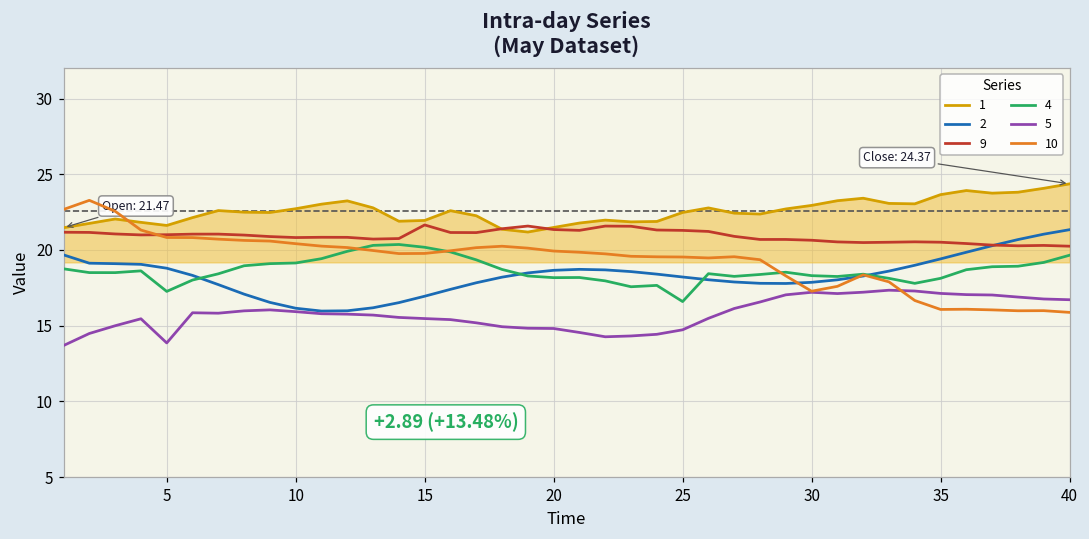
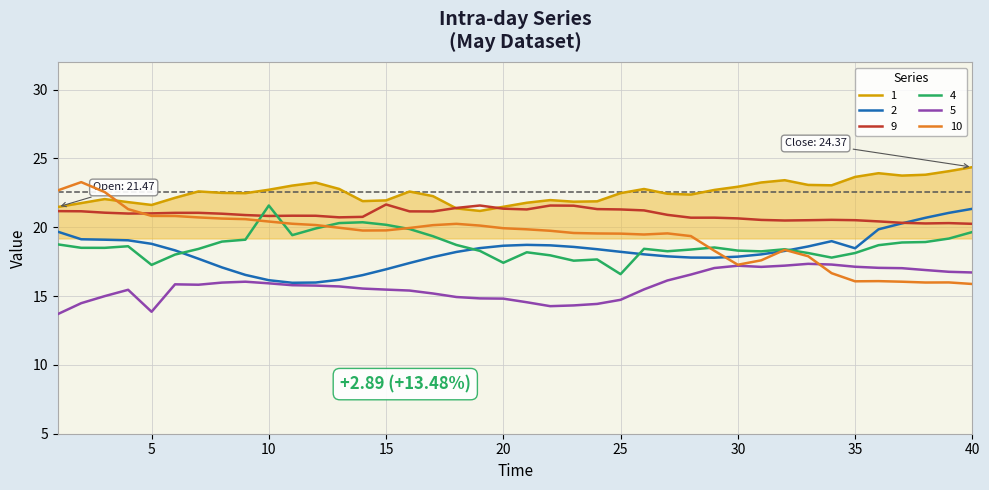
  {
    "2": {
      "5": 18.8,
      "10": 16.2,
      "15": 16.9,
      "20": 18.7,
      "25": 18.2,
      "30": 17.9,
-     "35": 19.4,
+     "35": 18.5,
      "40": 21.3
    },
    "9": {
      "10": 20.8,
      "15": 21.7,
      "25": 21.3,
      "30": 20.6,
      "35": 20.5,
      "40": 20.2
    },
    "4": {
      "5": 17.3,
-     "10": 19.1,
+     "10": 21.6,
      "15": 20.2,
-     "20": 18.2,
+     "20": 17.4,
      "25": 16.6,
      "30": 18.3,
      "35": 18.1,
      "40": 19.7
    },
    "5": {
      "5": 13.9,
      "10": 15.9,
      "15": 15.5,
      "20": 14.8,
      "25": 14.7,
      "35": 17.1,
      "40": 16.7
    }
  }
